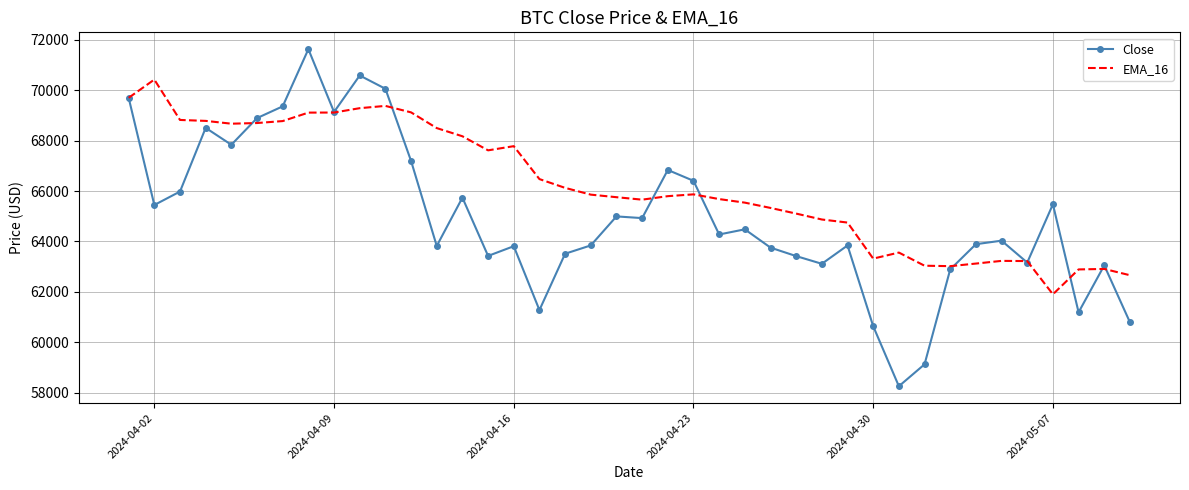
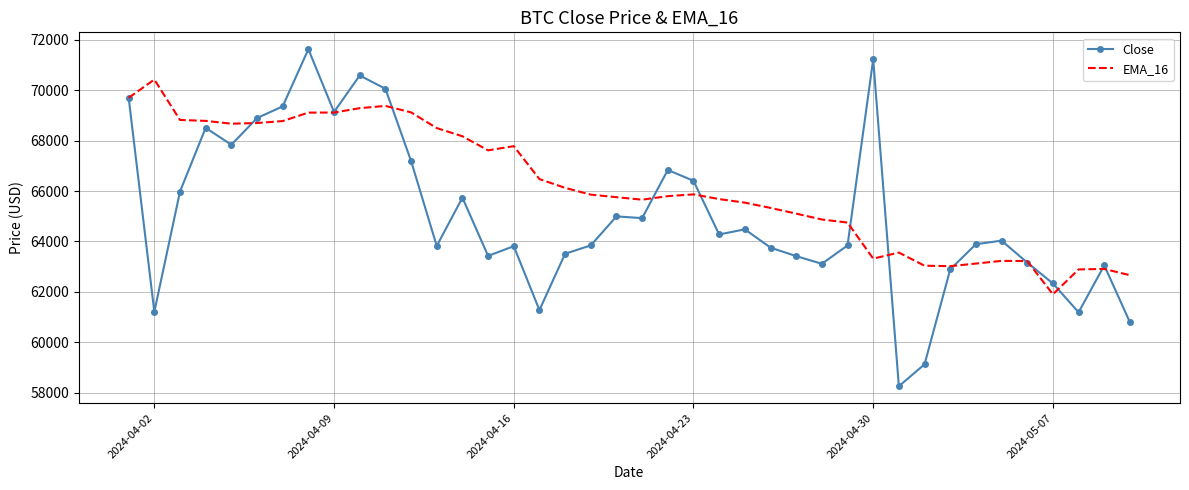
  {
    "Close": {
-     "2024-04-02": 65400,
+     "2024-04-02": 61200,
      "2024-04-16": 63800,
      "2024-04-23": 66400,
-     "2024-04-30": 60600,
-     "2024-05-07": 65500
+     "2024-04-30": 71200,
+     "2024-05-07": 62300
    },
    "EMA_16": {
      "2024-04-02": 70400,
      "2024-04-16": 67800,
      "2024-04-23": 65900,
      "2024-04-30": 63300,
      "2024-05-07": 61900
    }
  }
